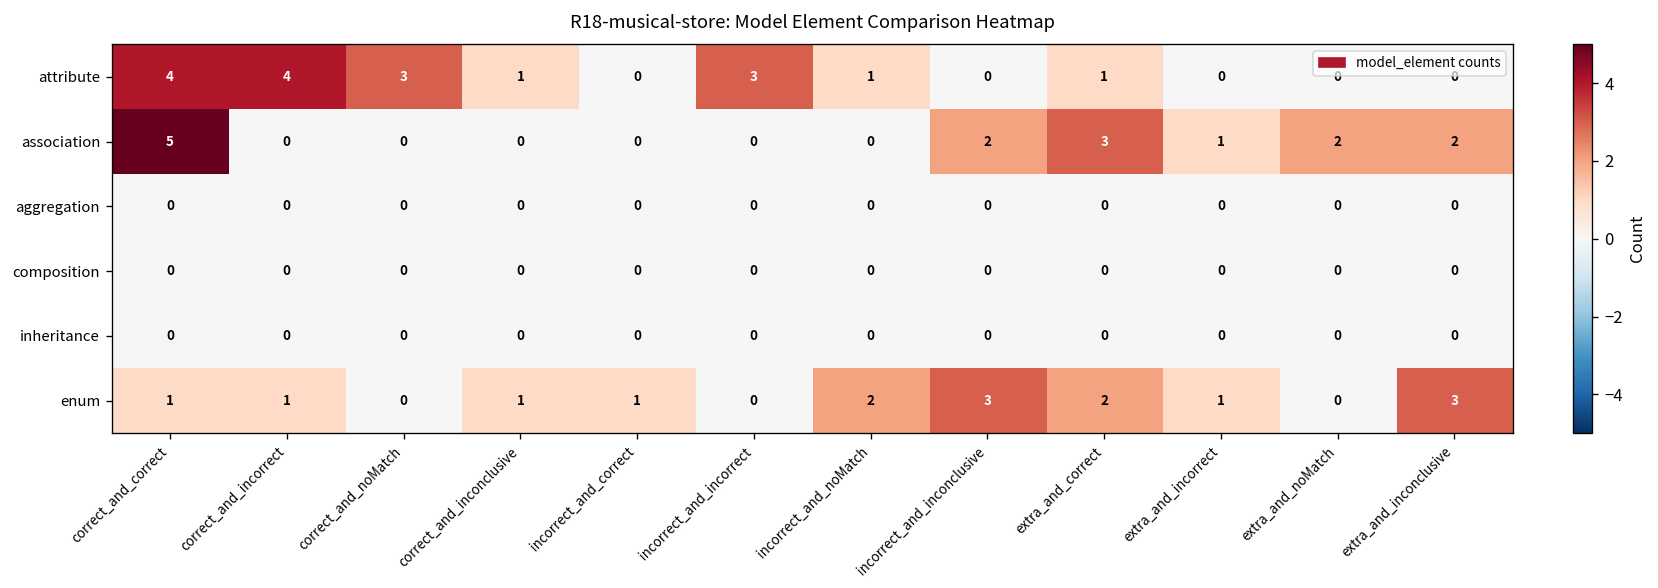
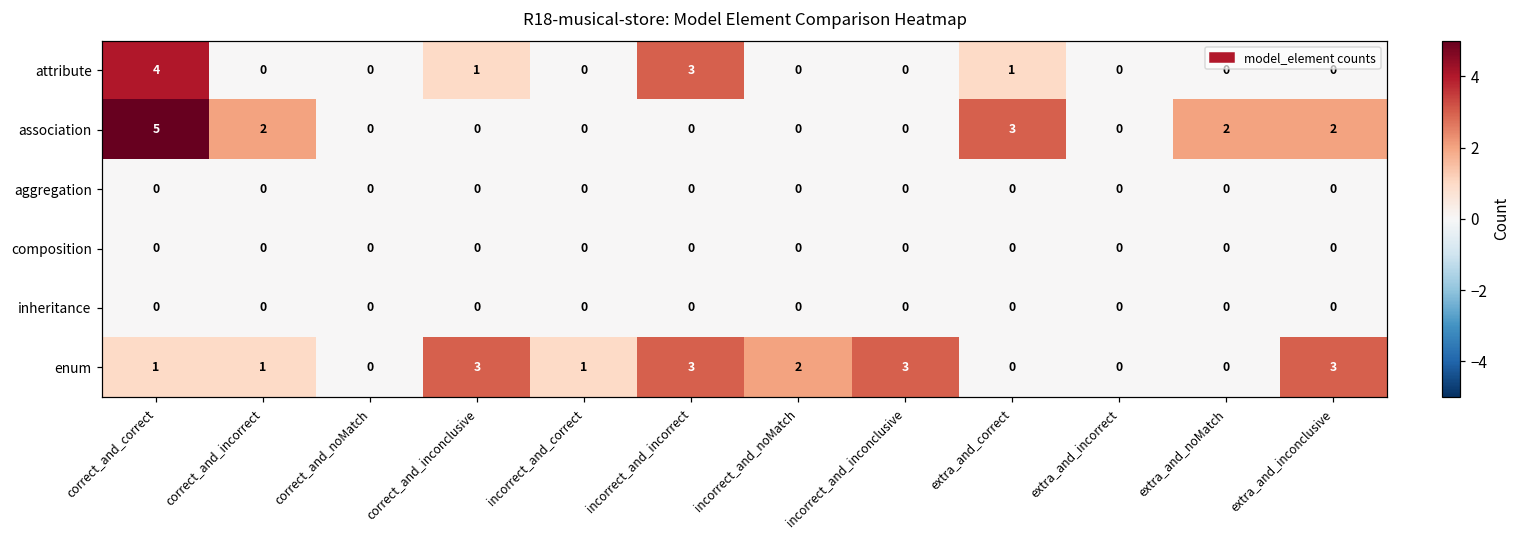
  {
    "attribute": {
      "correct_and_correct": 4,
-     "correct_and_incorrect": 4,
-     "correct_and_noMatch": 3,
+     "correct_and_incorrect": 0,
+     "correct_and_noMatch": 0,
      "correct_and_inconclusive": 1,
      "incorrect_and_correct": 0,
      "incorrect_and_incorrect": 3,
-     "incorrect_and_noMatch": 1,
+     "incorrect_and_noMatch": 0,
      "incorrect_and_inconclusive": 0,
      "extra_and_correct": 1,
      "extra_and_incorrect": 0
    },
    "association": {
      "correct_and_correct": 5,
-     "correct_and_incorrect": 0,
+     "correct_and_incorrect": 2,
      "correct_and_noMatch": 0,
      "correct_and_inconclusive": 0,
      "incorrect_and_correct": 0,
      "incorrect_and_incorrect": 0,
      "incorrect_and_noMatch": 0,
-     "incorrect_and_inconclusive": 2,
+     "incorrect_and_inconclusive": 0,
      "extra_and_correct": 3,
-     "extra_and_incorrect": 1,
+     "extra_and_incorrect": 0,
      "extra_and_noMatch": 2,
      "extra_and_inconclusive": 2
    },
    "aggregation": {
      "correct_and_correct": 0,
      "correct_and_incorrect": 0,
      "correct_and_noMatch": 0,
      "correct_and_inconclusive": 0,
      "incorrect_and_correct": 0,
      "incorrect_and_incorrect": 0,
      "incorrect_and_noMatch": 0,
      "incorrect_and_inconclusive": 0,
      "extra_and_correct": 0,
      "extra_and_incorrect": 0,
      "extra_and_noMatch": 0,
      "extra_and_inconclusive": 0
    },
    "composition": {
      "correct_and_correct": 0,
      "correct_and_incorrect": 0,
      "correct_and_noMatch": 0,
      "correct_and_inconclusive": 0,
      "incorrect_and_correct": 0,
      "incorrect_and_incorrect": 0,
      "incorrect_and_noMatch": 0,
      "incorrect_and_inconclusive": 0,
      "extra_and_correct": 0,
      "extra_and_incorrect": 0,
      "extra_and_noMatch": 0,
      "extra_and_inconclusive": 0
    },
    "inheritance": {
      "correct_and_correct": 0,
      "correct_and_incorrect": 0,
      "correct_and_noMatch": 0,
      "correct_and_inconclusive": 0,
      "incorrect_and_correct": 0,
      "incorrect_and_incorrect": 0,
      "incorrect_and_noMatch": 0,
      "incorrect_and_inconclusive": 0,
      "extra_and_correct": 0,
      "extra_and_incorrect": 0,
      "extra_and_noMatch": 0,
      "extra_and_inconclusive": 0
    },
    "enum": {
      "correct_and_correct": 1,
      "correct_and_incorrect": 1,
      "correct_and_noMatch": 0,
-     "correct_and_inconclusive": 1,
+     "correct_and_inconclusive": 3,
      "incorrect_and_correct": 1,
-     "incorrect_and_incorrect": 0,
+     "incorrect_and_incorrect": 3,
      "incorrect_and_noMatch": 2,
      "incorrect_and_inconclusive": 3,
-     "extra_and_correct": 2,
-     "extra_and_incorrect": 1,
+     "extra_and_correct": 0,
+     "extra_and_incorrect": 0,
      "extra_and_noMatch": 0,
      "extra_and_inconclusive": 3
    }
  }
